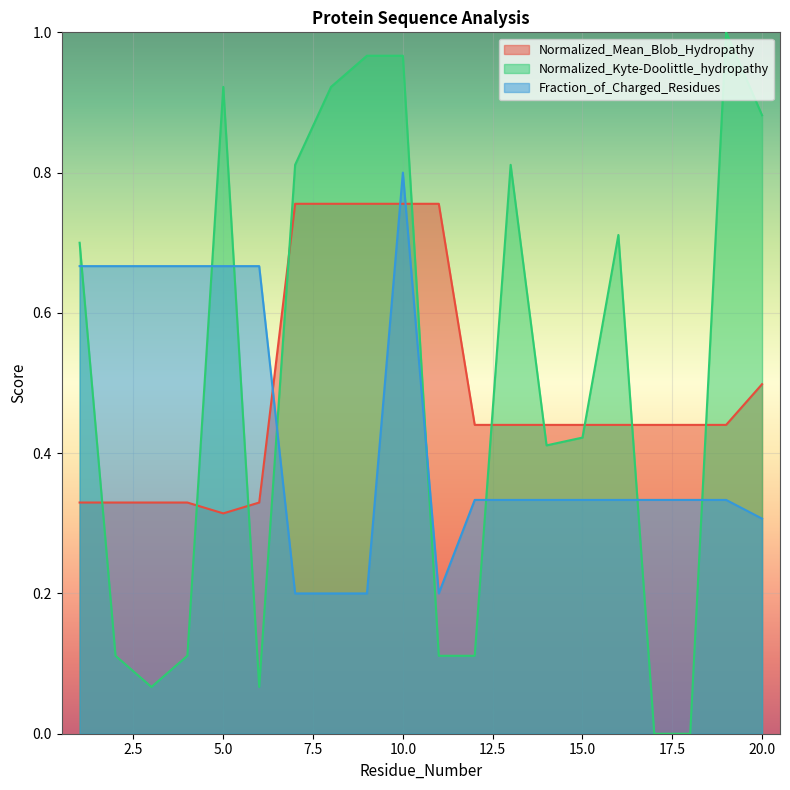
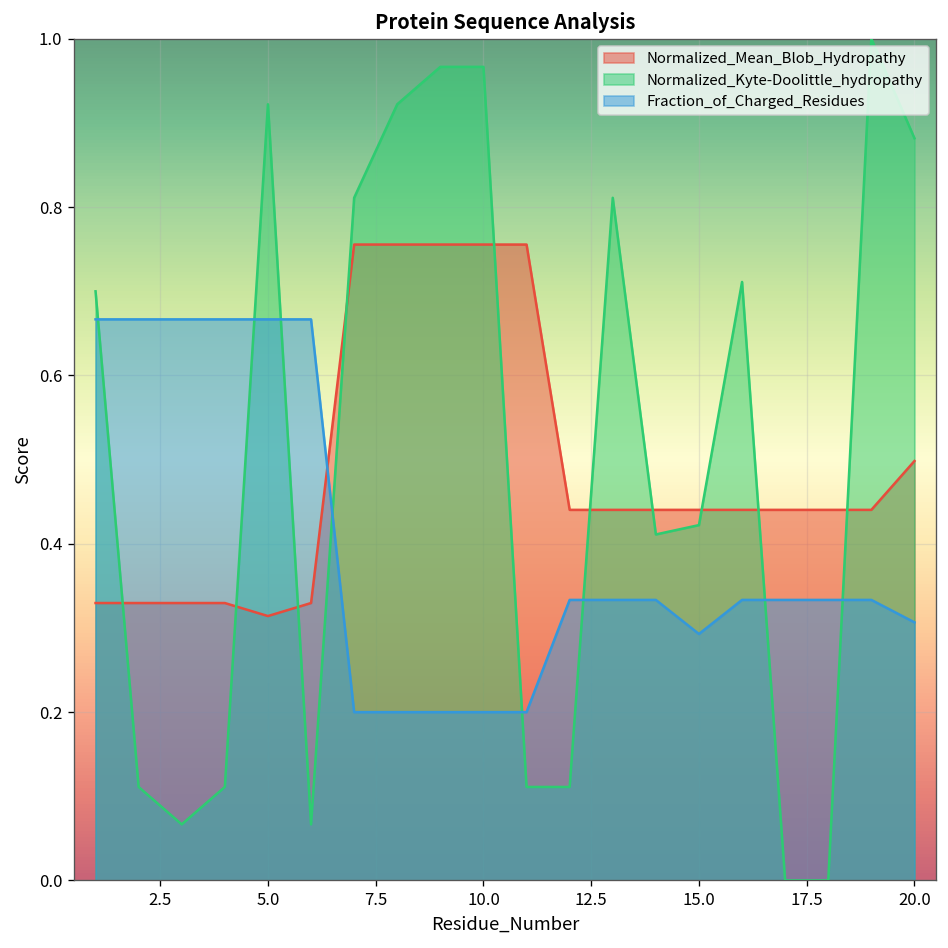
  {
    "Normalized_Mean_Blob_Hydropathy": {
      "5.0": 0.31,
      "10.0": 0.76,
      "15.0": 0.44,
      "20.0": 0.50
    },
    "Normalized_Kyte-Doolittle_hydropathy": {
      "5.0": 0.92,
      "10.0": 0.97,
      "15.0": 0.42,
      "20.0": 0.88
    },
    "Fraction_of_Charged_Residues": {
      "5.0": 0.67,
-     "10.0": 0.8,
-     "15.0": 0.33,
+     "10.0": 0.2,
+     "15.0": 0.29,
      "20.0": 0.31
    }
  }
